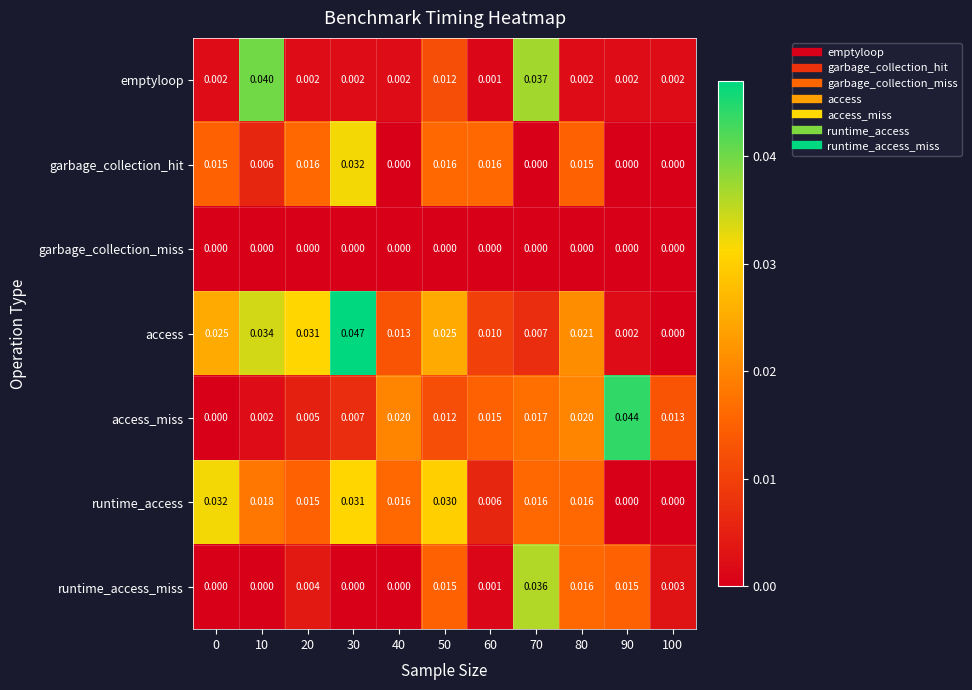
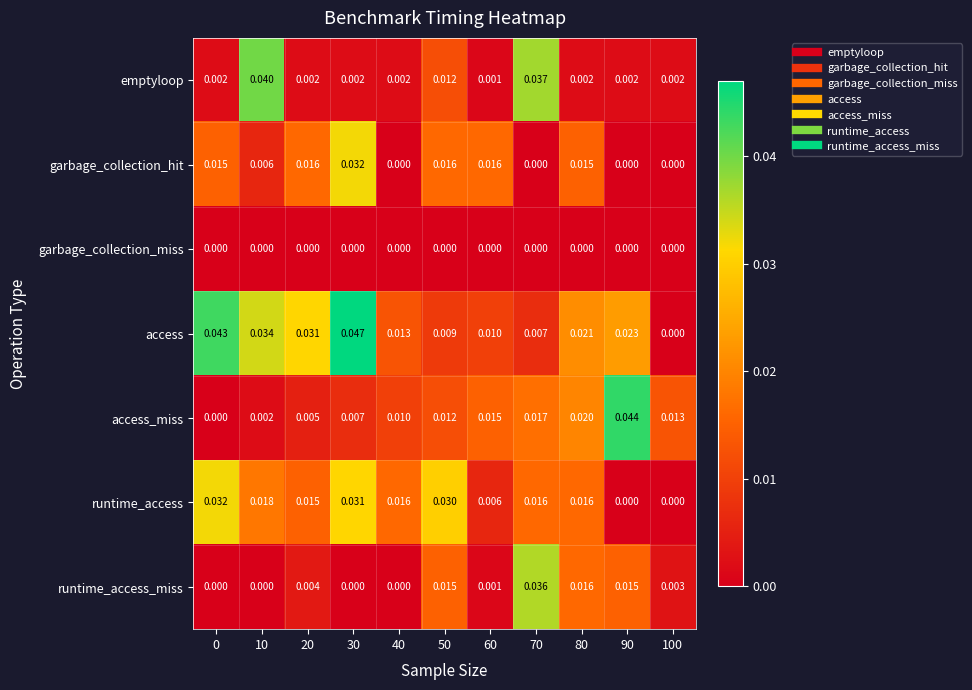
  {
    "emptyloop": {
      "0": 0.002,
      "10": 0.040,
      "20": 0.002,
      "30": 0.002,
      "40": 0.002,
      "50": 0.012,
      "60": 0.001,
      "70": 0.037,
      "80": 0.002,
      "90": 0.002,
      "100": 0.002
    },
    "garbage_collection_hit": {
      "0": 0.015,
      "10": 0.006,
      "20": 0.016,
      "30": 0.032,
      "40": 0.000,
      "50": 0.016,
      "60": 0.016,
      "70": 0.000,
      "80": 0.015,
      "90": 0.000,
      "100": 0.000
    },
    "garbage_collection_miss": {
      "0": 0.000,
      "10": 0.000,
      "20": 0.000,
      "30": 0.000,
      "40": 0.000,
      "50": 0.000,
      "60": 0.000,
      "70": 0.000,
      "80": 0.000,
      "90": 0.000,
      "100": 0.000
    },
    "access": {
-     "0": 0.025,
+     "0": 0.043,
      "10": 0.034,
      "20": 0.031,
      "30": 0.047,
      "40": 0.013,
-     "50": 0.025,
+     "50": 0.009,
      "60": 0.010,
      "70": 0.007,
      "80": 0.021,
-     "90": 0.002,
+     "90": 0.023,
      "100": 0.000
    },
    "access_miss": {
      "0": 0.000,
      "10": 0.002,
      "20": 0.005,
      "30": 0.007,
-     "40": 0.020,
+     "40": 0.010,
      "50": 0.012,
      "60": 0.015,
      "70": 0.017,
      "80": 0.020,
      "90": 0.044,
      "100": 0.013
    },
    "runtime_access": {
      "0": 0.032,
      "10": 0.018,
      "20": 0.015,
      "30": 0.031,
      "40": 0.016,
      "50": 0.030,
      "60": 0.006,
      "70": 0.016,
      "80": 0.016,
      "90": 0.000,
      "100": 0.000
    },
    "runtime_access_miss": {
      "0": 0.000,
      "10": 0.000,
      "20": 0.004,
      "30": 0.000,
      "40": 0.000,
      "50": 0.015,
      "60": 0.001,
      "70": 0.036,
      "80": 0.016,
      "90": 0.015,
      "100": 0.003
    }
  }
